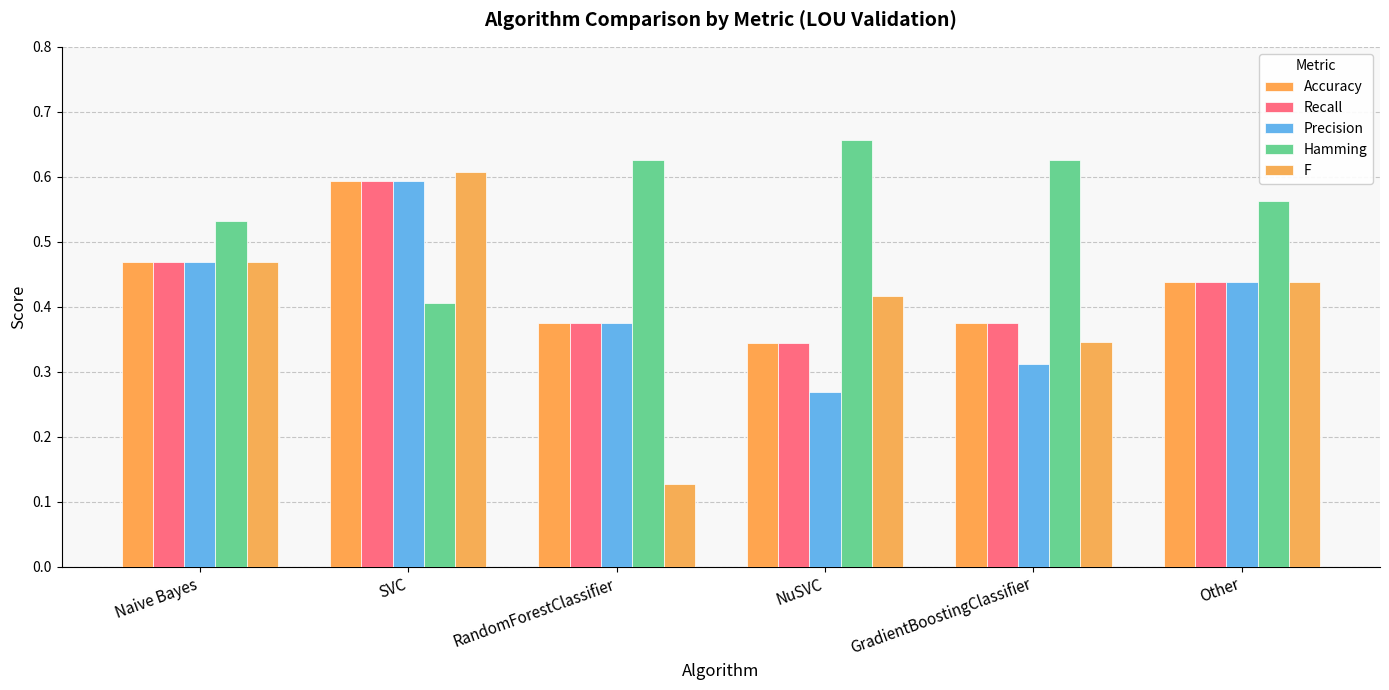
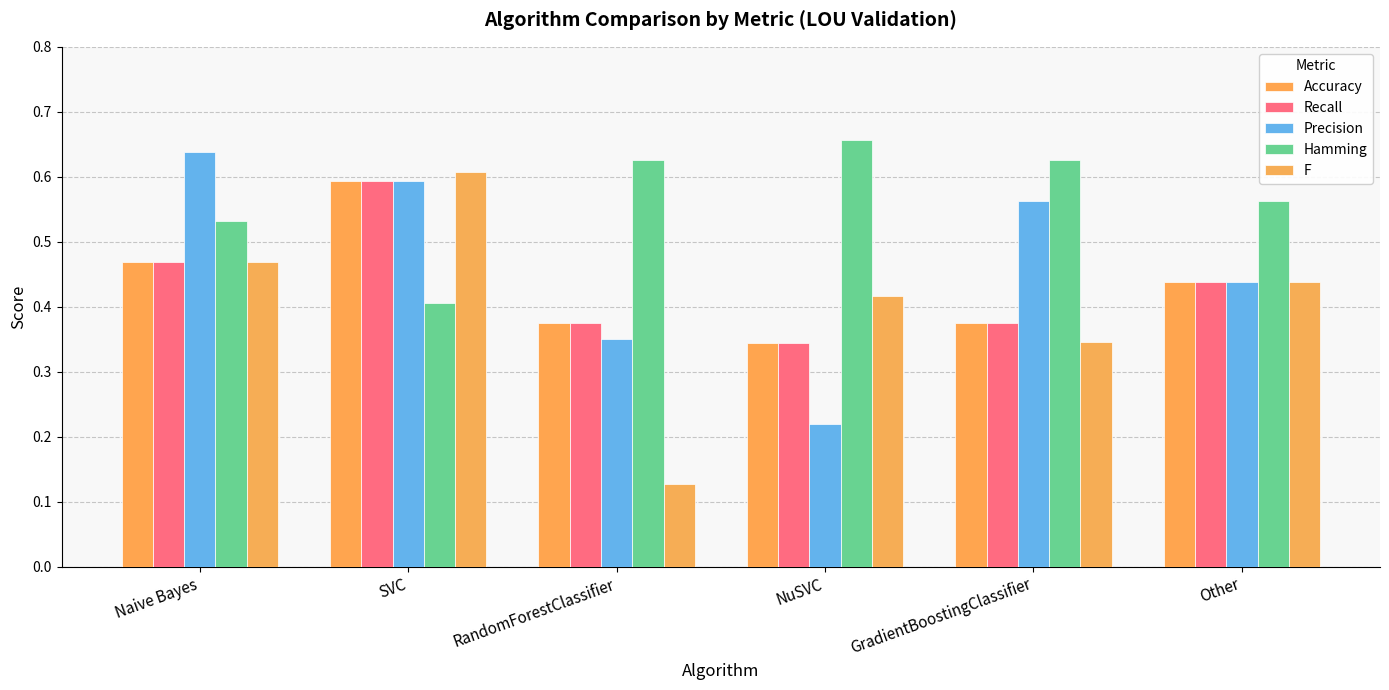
  {
    "Recall": {
      "Naive Bayes": 0.47,
      "SVC": 0.59,
      "RandomForestClassifier": 0.38,
      "NuSVC": 0.34,
      "GradientBoostingClassifier": 0.38,
      "Other": 0.44
    },
    "Precision": {
-     "Naive Bayes": 0.47,
+     "Naive Bayes": 0.64,
      "SVC": 0.59,
-     "RandomForestClassifier": 0.38,
-     "NuSVC": 0.27,
-     "GradientBoostingClassifier": 0.31,
+     "RandomForestClassifier": 0.35,
+     "NuSVC": 0.22,
+     "GradientBoostingClassifier": 0.56,
      "Other": 0.44
    },
    "Hamming": {
      "Naive Bayes": 0.53,
      "SVC": 0.41,
      "RandomForestClassifier": 0.63,
      "NuSVC": 0.66,
      "GradientBoostingClassifier": 0.63,
      "Other": 0.56
    }
  }
